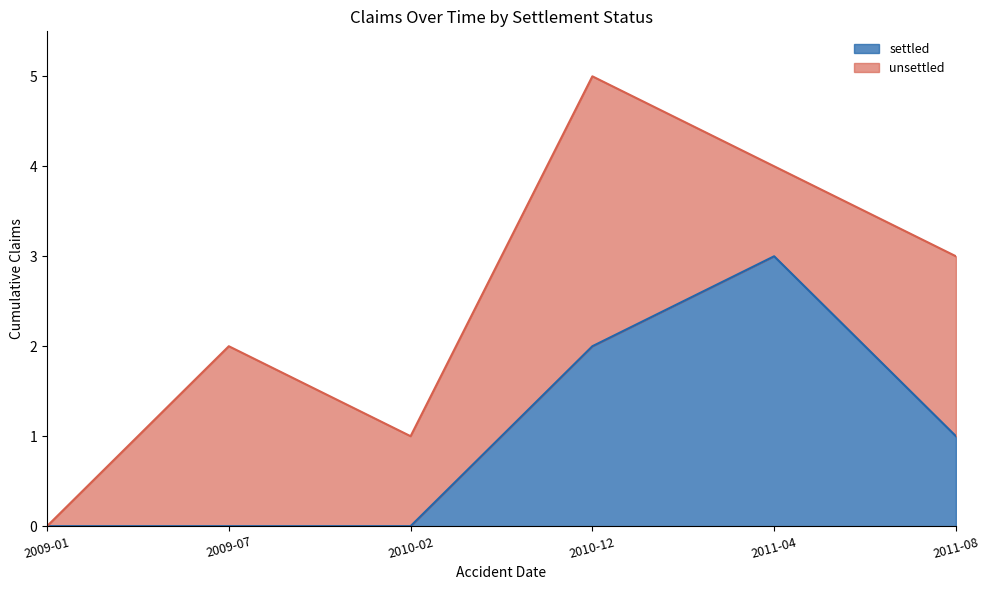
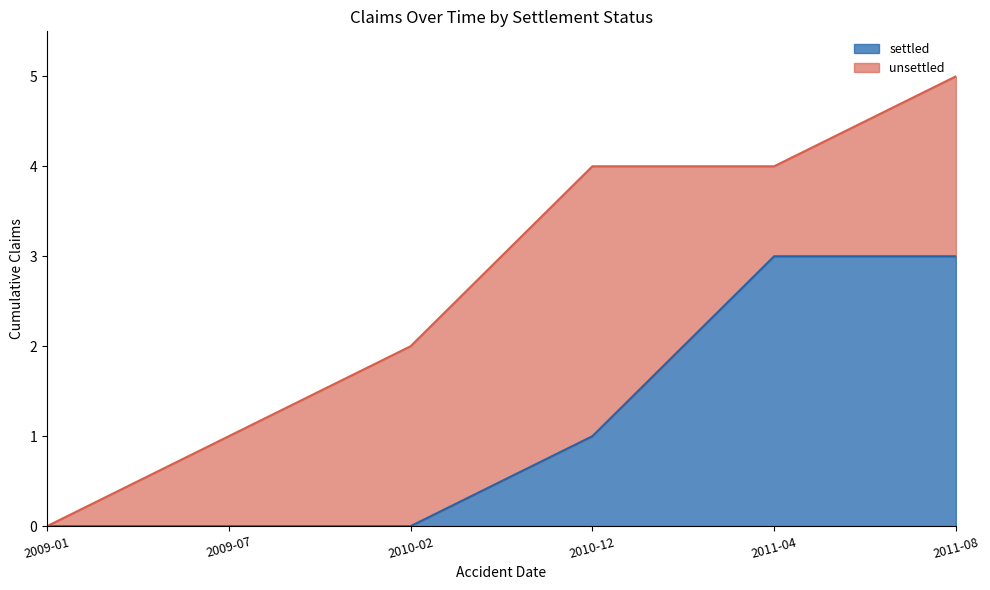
  {
    "settled": {
      "2009-07": 0,
      "2010-02": 0,
-     "2010-12": 2,
+     "2010-12": 1,
      "2011-04": 3,
-     "2011-08": 1
+     "2011-08": 3
    },
    "unsettled": {
-     "2009-07": 2,
-     "2010-02": 1,
+     "2009-07": 1,
+     "2010-02": 2,
      "2010-12": 3,
      "2011-04": 1,
      "2011-08": 2
    }
  }
